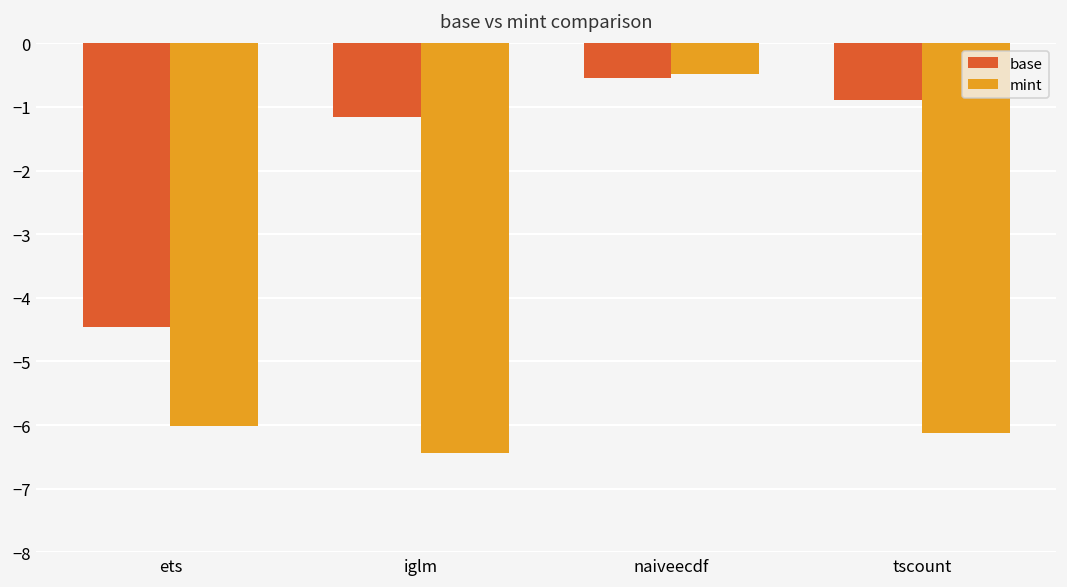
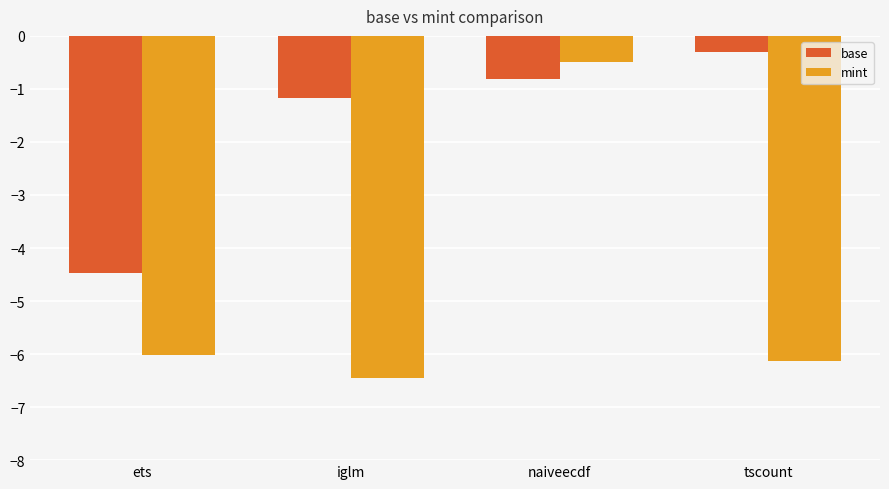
  {
    "base": {
      "ets": -4.5,
      "iglm": -1.2,
-     "naiveecdf": -0.5,
-     "tscount": -0.9
+     "naiveecdf": -0.8,
+     "tscount": -0.3
    },
    "mint": {
      "ets": -6.0,
      "iglm": -6.4,
      "naiveecdf": -0.5,
      "tscount": -6.1
    }
  }
